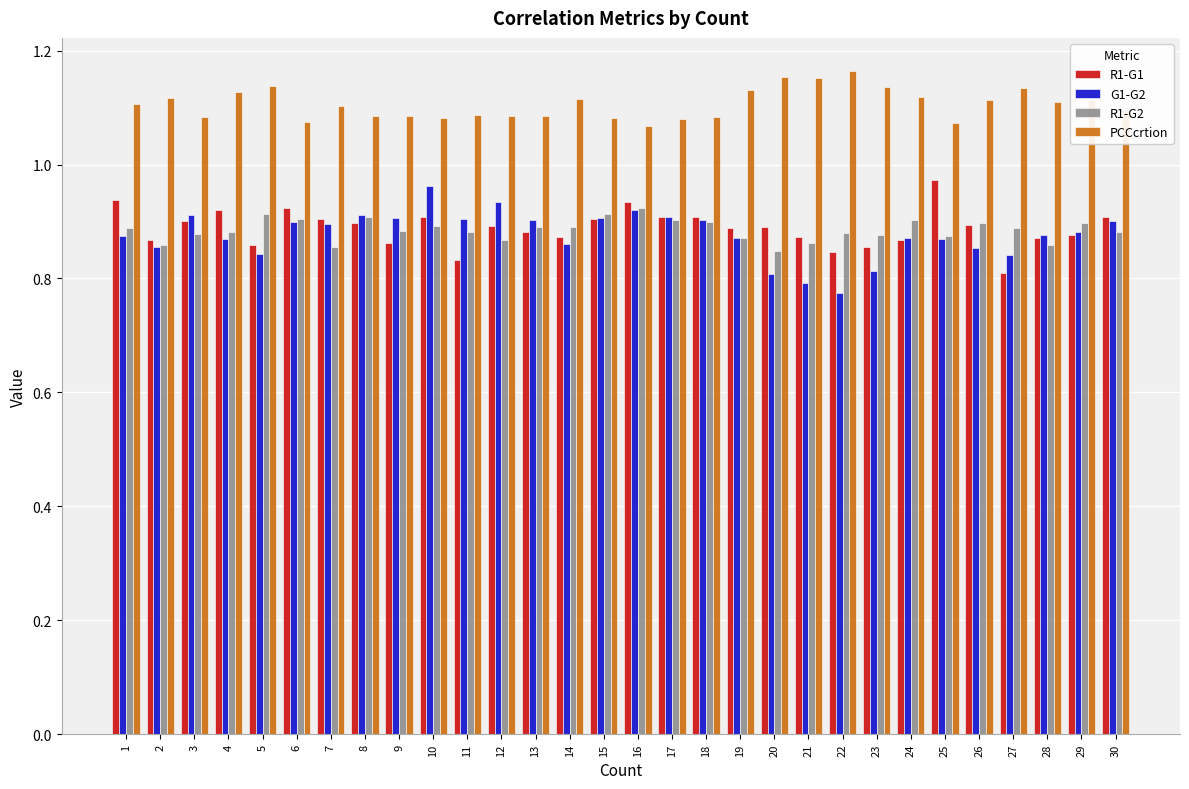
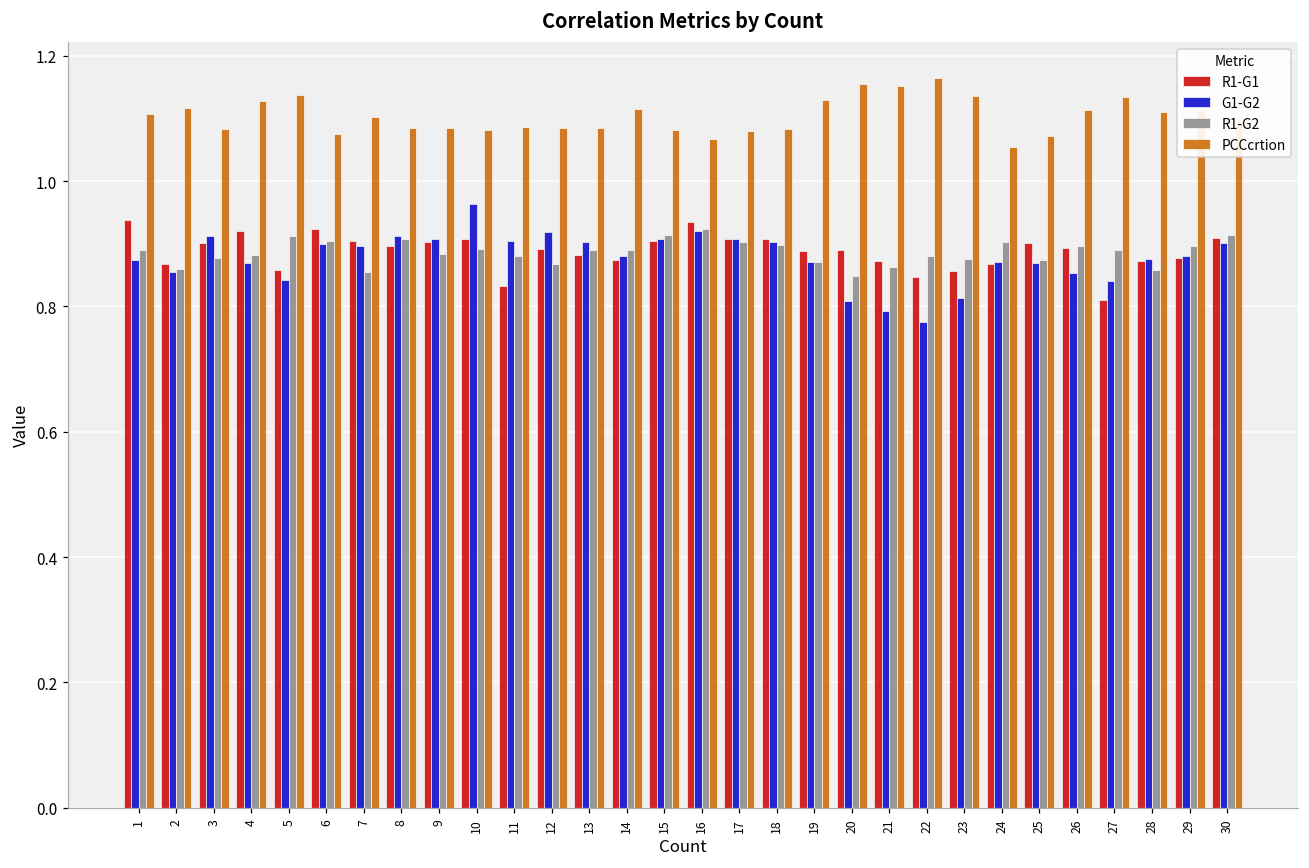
  {
    "R1-G1": {
      "1": 0.94,
      "2": 0.87,
      "3": 0.90,
      "4": 0.92,
      "5": 0.86,
      "6": 0.92,
      "7": 0.91,
      "8": 0.90,
-     "9": 0.86,
+     "9": 0.90,
      "10": 0.91,
      "11": 0.83,
      "12": 0.89,
      "13": 0.88,
      "14": 0.87,
      "15": 0.90,
      "16": 0.93,
      "17": 0.91,
      "18": 0.91,
      "19": 0.89,
      "20": 0.89,
      "21": 0.87,
      "22": 0.85,
      "23": 0.86,
      "24": 0.87,
-     "25": 0.97,
+     "25": 0.90,
      "26": 0.89,
      "27": 0.81,
      "28": 0.87,
      "29": 0.88,
      "30": 0.91
    },
    "G1-G2": {
      "1": 0.87,
      "2": 0.86,
      "3": 0.91,
      "4": 0.87,
      "5": 0.84,
      "6": 0.90,
      "7": 0.90,
      "8": 0.91,
      "9": 0.91,
      "10": 0.96,
      "11": 0.90,
-     "12": 0.93,
+     "12": 0.92,
      "13": 0.90,
-     "14": 0.86,
+     "14": 0.88,
      "15": 0.91,
      "16": 0.92,
      "17": 0.91,
      "18": 0.90,
      "19": 0.87,
      "20": 0.81,
      "21": 0.79,
      "22": 0.77,
      "23": 0.81,
      "24": 0.87,
      "25": 0.87,
      "26": 0.85,
      "27": 0.84,
      "28": 0.88,
      "29": 0.88,
      "30": 0.90
    },
    "R1-G2": {
      "1": 0.89,
      "2": 0.86,
      "3": 0.88,
      "4": 0.88,
      "5": 0.91,
      "6": 0.90,
      "7": 0.85,
      "8": 0.91,
      "9": 0.88,
      "10": 0.89,
      "11": 0.88,
      "12": 0.87,
      "13": 0.89,
      "14": 0.89,
      "15": 0.91,
      "16": 0.92,
      "17": 0.90,
      "18": 0.90,
      "19": 0.87,
      "20": 0.85,
      "21": 0.86,
      "22": 0.88,
      "23": 0.88,
      "24": 0.90,
      "25": 0.87,
      "26": 0.90,
      "27": 0.89,
      "28": 0.86,
      "29": 0.90,
-     "30": 0.88
+     "30": 0.91
    },
    "PCCcrtion": {
      "1": 1.11,
      "2": 1.12,
      "3": 1.08,
      "4": 1.13,
      "5": 1.14,
      "6": 1.08,
      "7": 1.10,
      "8": 1.09,
      "9": 1.08,
      "10": 1.08,
      "11": 1.09,
      "12": 1.08,
      "13": 1.09,
      "14": 1.11,
      "15": 1.08,
      "16": 1.07,
      "17": 1.08,
      "18": 1.08,
      "19": 1.13,
      "20": 1.15,
      "21": 1.15,
      "22": 1.16,
      "23": 1.14,
-     "24": 1.12,
+     "24": 1.05,
      "25": 1.07,
      "26": 1.11,
      "27": 1.13,
      "28": 1.11
    }
  }
